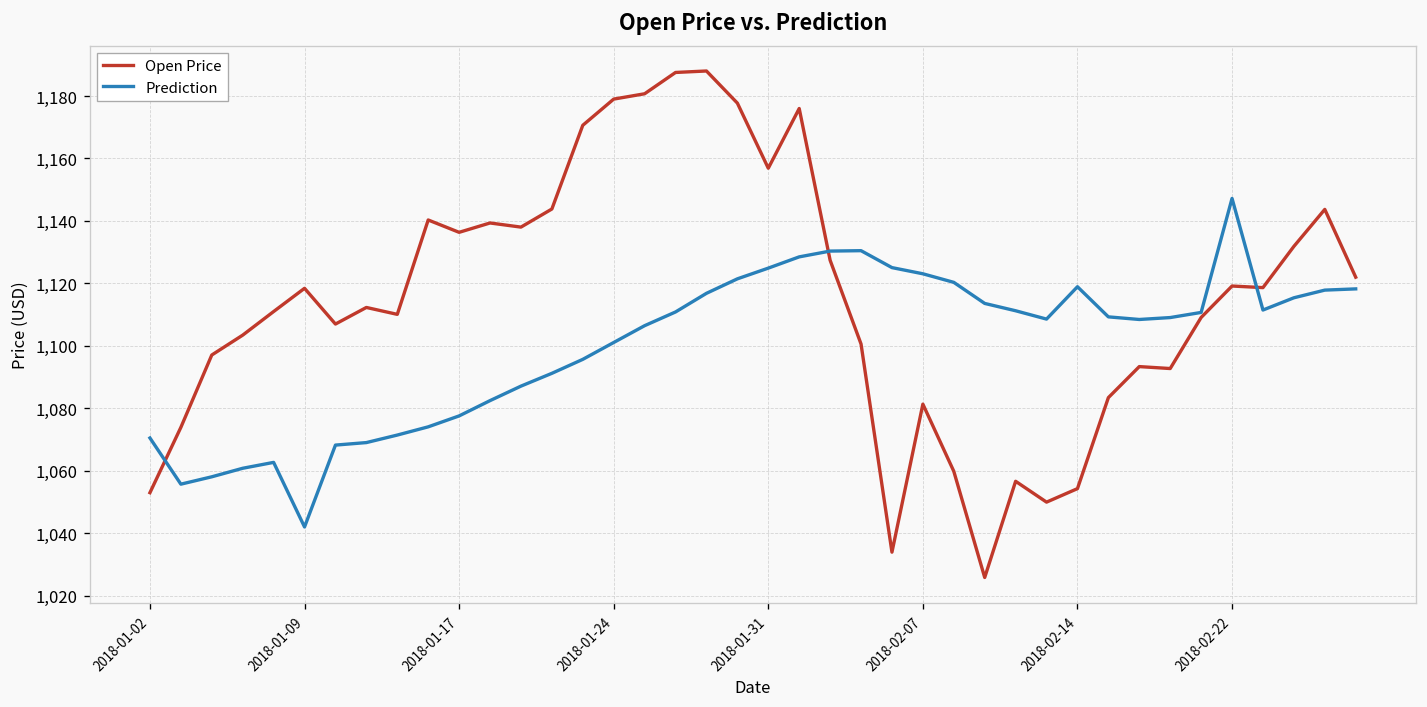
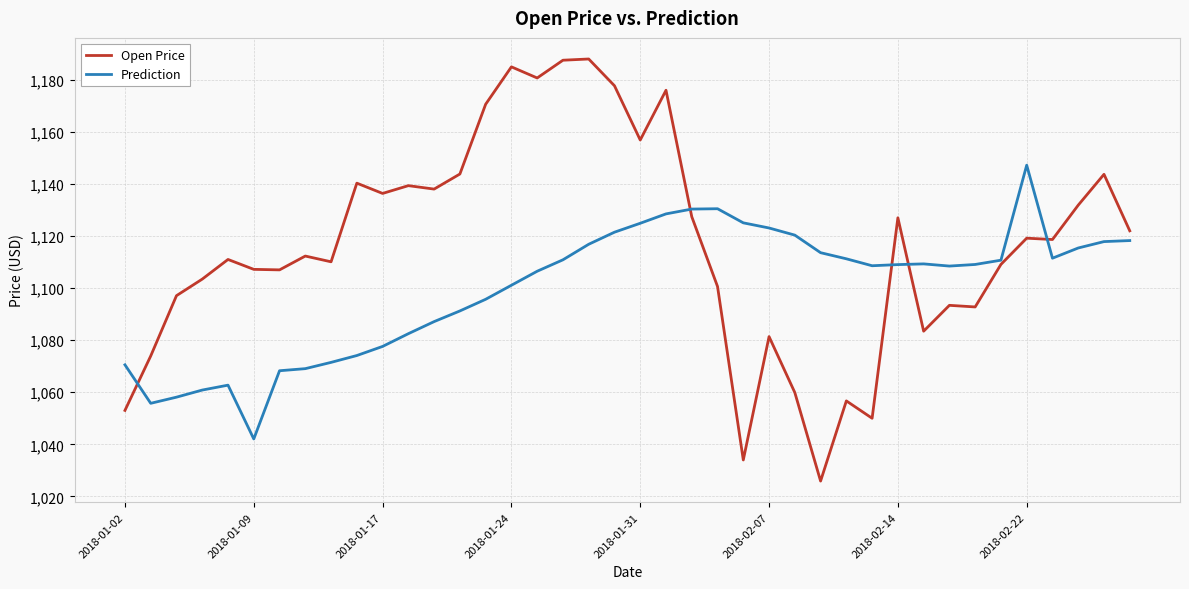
  {
    "Open Price": {
      "2018-01-02": "1,053",
-     "2018-01-09": "1,118",
+     "2018-01-09": "1,107",
      "2018-01-17": "1,136",
-     "2018-01-24": "1,179",
+     "2018-01-24": "1,185",
      "2018-01-31": "1,157",
      "2018-02-07": "1,081",
-     "2018-02-14": "1,054",
+     "2018-02-14": "1,127",
      "2018-02-22": "1,119"
    },
    "Prediction": {
      "2018-01-02": "1,071",
      "2018-01-09": "1,042",
      "2018-01-17": "1,078",
      "2018-01-24": "1,101",
      "2018-01-31": "1,125",
      "2018-02-07": "1,123",
-     "2018-02-14": "1,119",
+     "2018-02-14": "1,109",
      "2018-02-22": "1,147"
    }
  }
